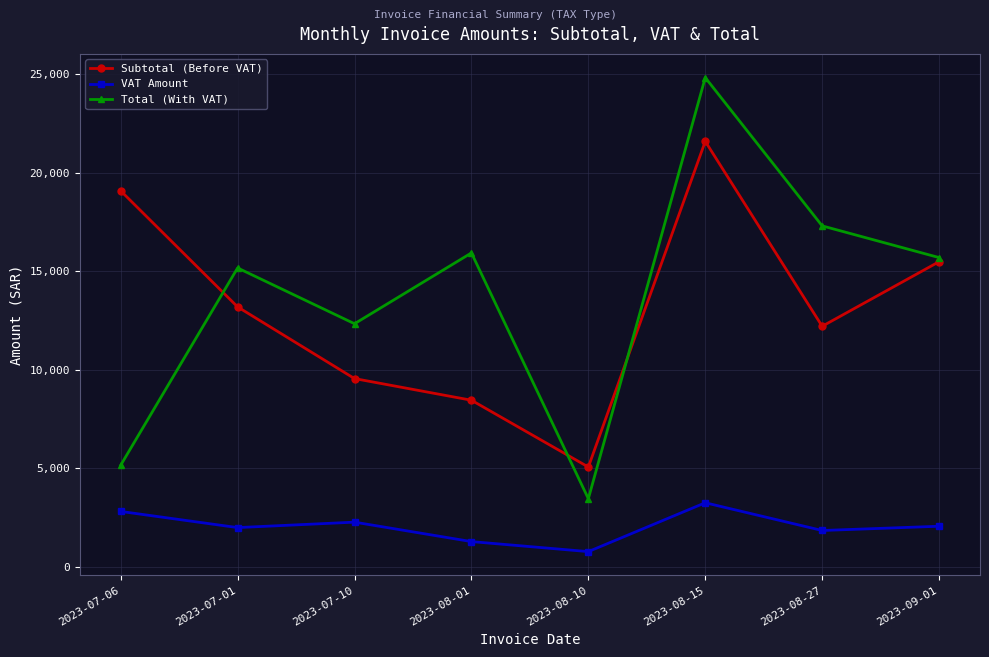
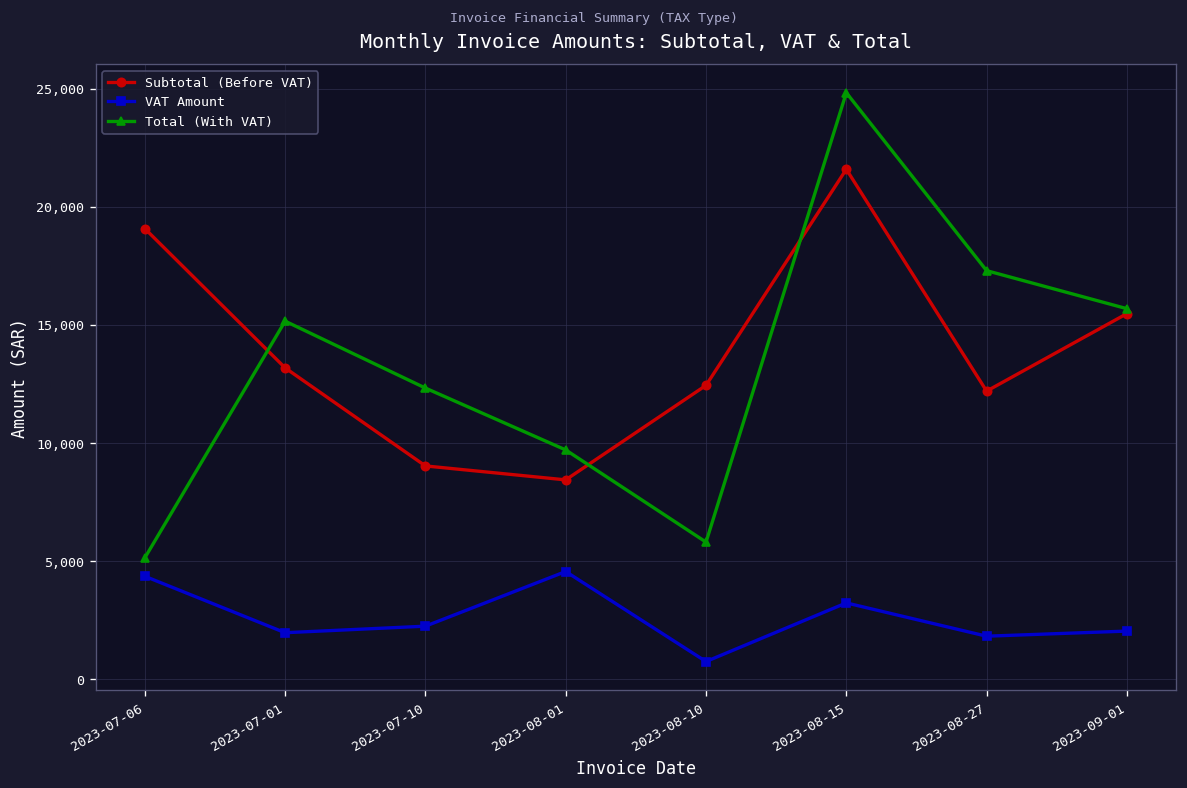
  {
    "Subtotal (Before VAT)": {
      "2023-07-06": "19,100",
      "2023-07-01": "13,200",
-     "2023-07-10": "9,500",
+     "2023-07-10": "9,000",
      "2023-08-01": "8,400",
-     "2023-08-10": "5,100",
+     "2023-08-10": "12,400",
      "2023-08-15": "21,600",
      "2023-08-27": "12,200",
      "2023-09-01": "15,500"
    },
    "VAT Amount": {
-     "2023-07-06": "2,800",
+     "2023-07-06": "4,400",
      "2023-07-01": "2,000",
      "2023-07-10": "2,300",
-     "2023-08-01": "1,300",
+     "2023-08-01": "4,600",
      "2023-08-10": "800",
      "2023-08-15": "3,200",
      "2023-08-27": "1,800",
      "2023-09-01": "2,000"
    },
    "Total (With VAT)": {
      "2023-07-06": "5,100",
      "2023-07-01": "15,200",
      "2023-07-10": "12,300",
-     "2023-08-01": "15,900",
-     "2023-08-10": "3,400",
+     "2023-08-01": "9,700",
+     "2023-08-10": "5,800",
      "2023-08-15": "24,800",
      "2023-08-27": "17,300",
      "2023-09-01": "15,700"
    }
  }
